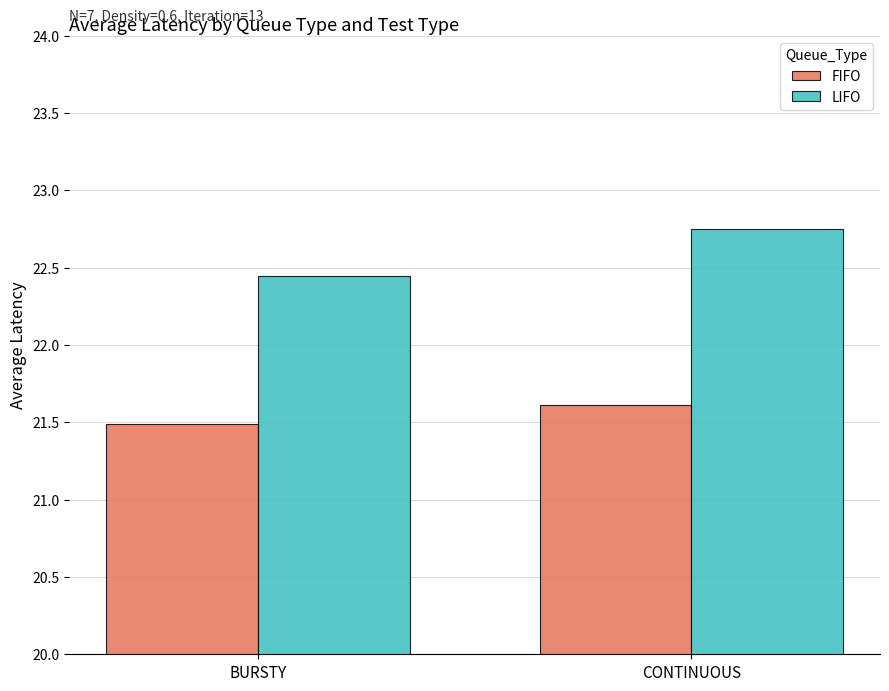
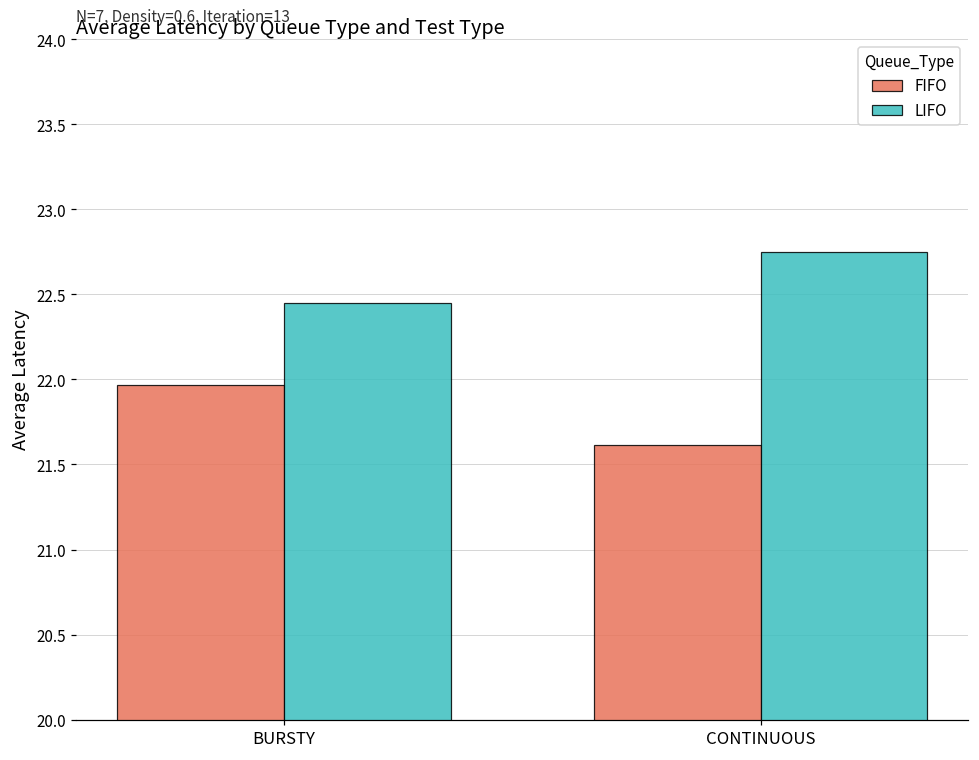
  {
    "FIFO": {
-     "BURSTY": 21.49,
+     "BURSTY": 21.97,
      "CONTINUOUS": 21.62
    },
    "LIFO": {
      "BURSTY": 22.45,
      "CONTINUOUS": 22.75
    }
  }
